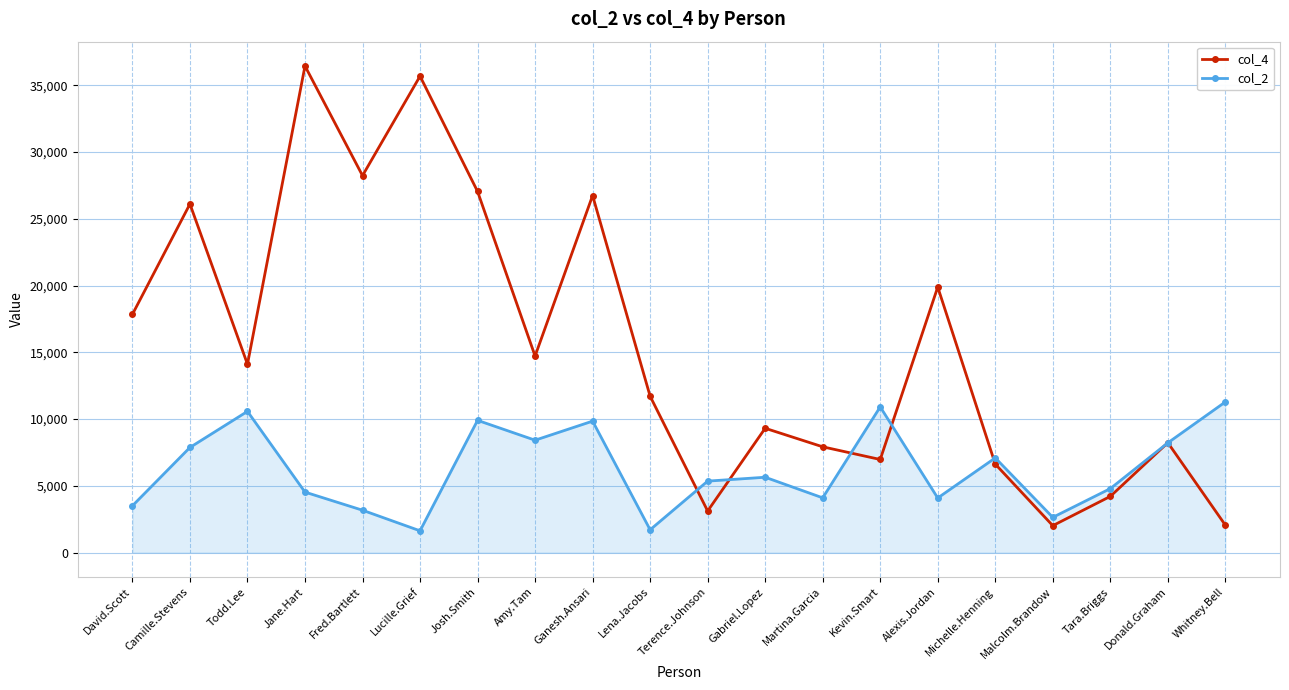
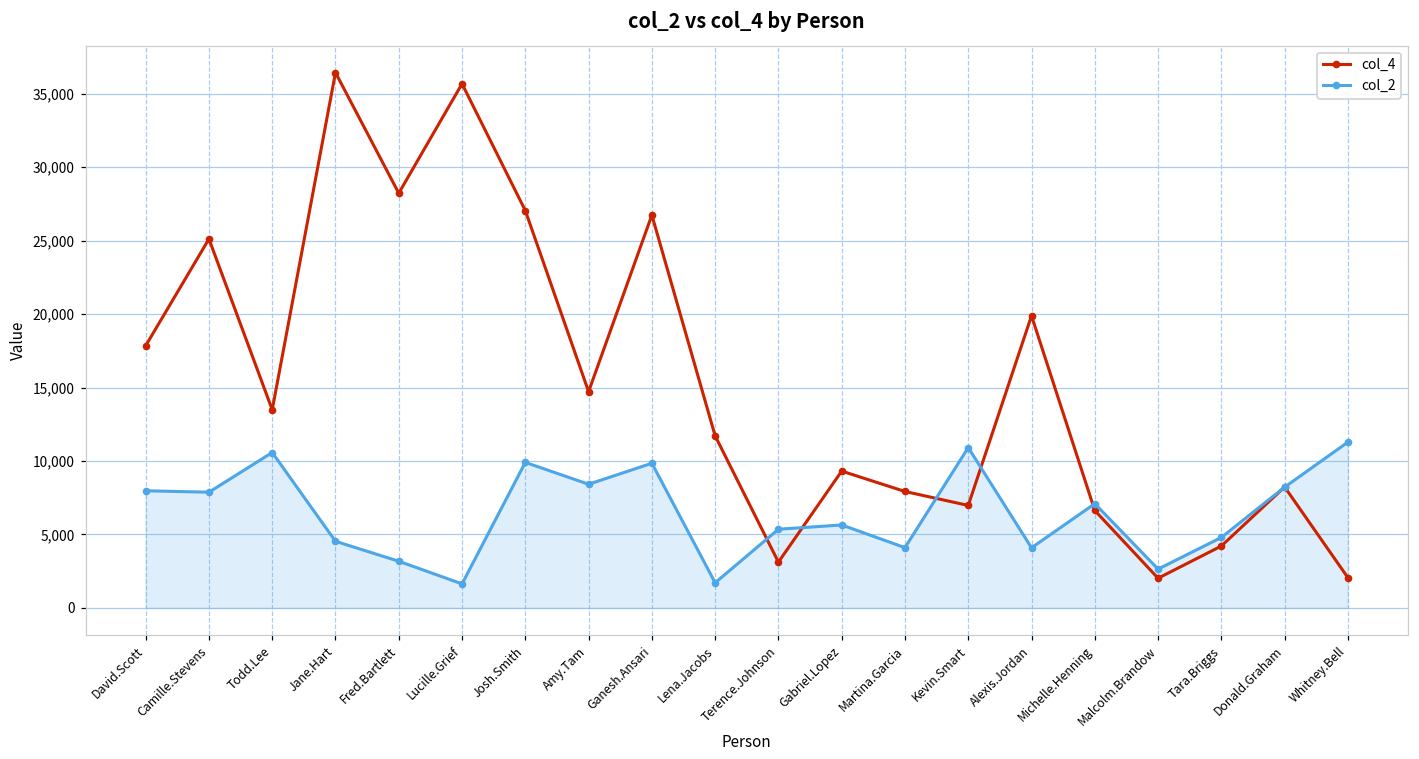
  {
    "col_4": {
      "David.Scott": "17,800",
-     "Camille.Stevens": "26,100",
-     "Todd.Lee": "14,100",
+     "Camille.Stevens": "25,100",
+     "Todd.Lee": "13,500",
      "Jane.Hart": "36,400",
      "Fred.Bartlett": "28,200",
      "Lucille.Grief": "35,700",
      "Josh.Smith": "27,000",
      "Amy.Tam": "14,700",
      "Ganesh.Ansari": "26,700",
      "Lena.Jacobs": "11,700",
      "Terence.Johnson": "3,100",
      "Gabriel.Lopez": "9,300",
      "Martina.Garcia": "7,900",
      "Kevin.Smart": "7,000",
      "Alexis.Jordan": "19,900",
      "Michelle.Henning": "6,600",
      "Malcolm.Brandow": "2,000",
      "Tara.Briggs": "4,200",
      "Whitney.Bell": "2,100"
    },
    "col_2": {
-     "David.Scott": "3,500",
+     "David.Scott": "8,000",
      "Camille.Stevens": "7,900",
      "Todd.Lee": "10,600",
      "Jane.Hart": "4,500",
      "Fred.Bartlett": "3,200",
      "Lucille.Grief": "1,600",
      "Josh.Smith": "9,900",
      "Amy.Tam": "8,400",
      "Ganesh.Ansari": "9,800",
      "Lena.Jacobs": "1,700",
      "Terence.Johnson": "5,400",
      "Gabriel.Lopez": "5,600",
      "Martina.Garcia": "4,100",
      "Kevin.Smart": "10,900",
      "Alexis.Jordan": "4,100",
      "Michelle.Henning": "7,100",
      "Malcolm.Brandow": "2,600",
      "Tara.Briggs": "4,800",
      "Whitney.Bell": "11,300"
    }
  }
